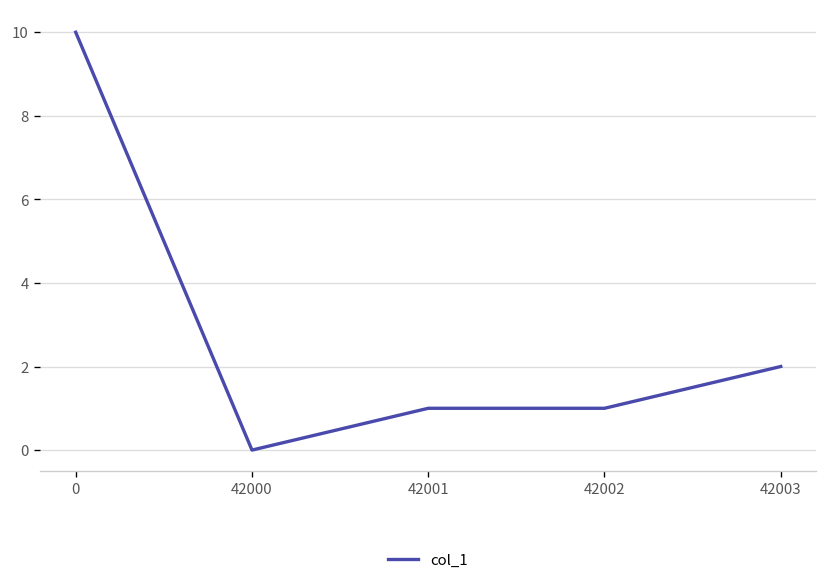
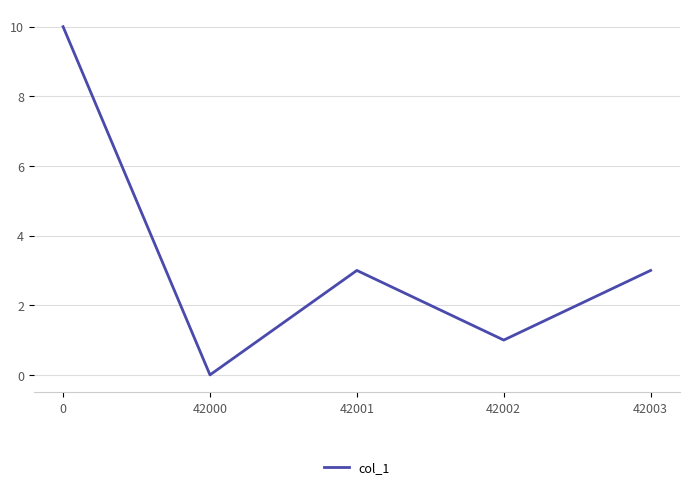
  {
    "0": 10,
    "42000": 0,
-   "42001": 1,
+   "42001": 3,
    "42002": 1,
-   "42003": 2
+   "42003": 3
  }
